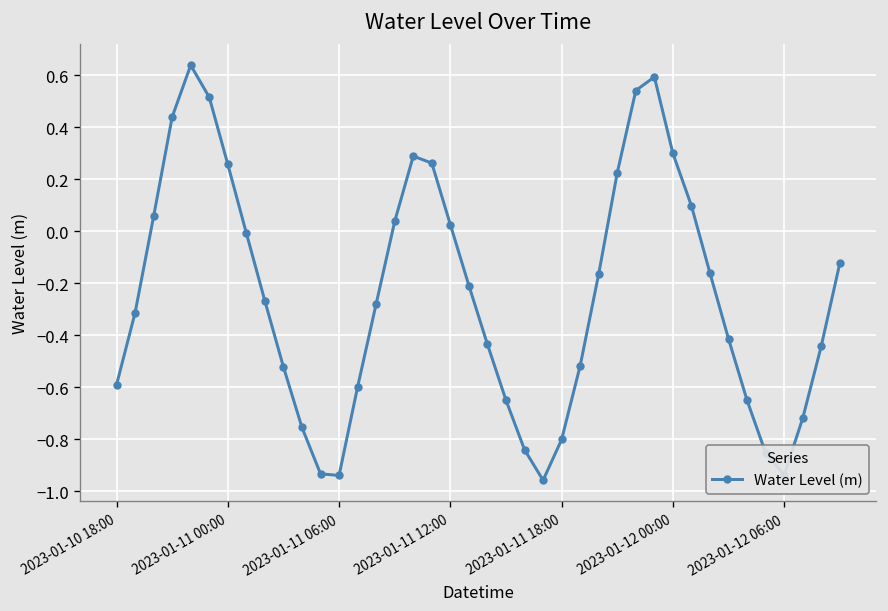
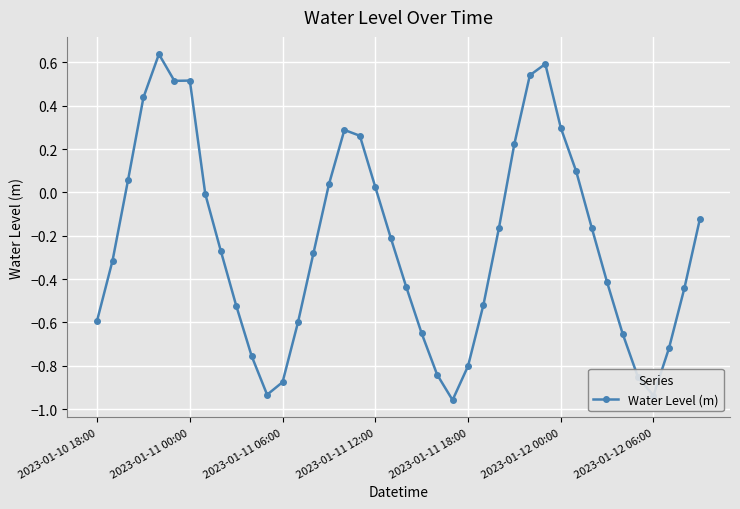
  {
    "2023-01-10 18:00": -0.59,
-   "2023-01-11 00:00": 0.26,
-   "2023-01-11 06:00": -0.94,
+   "2023-01-11 00:00": 0.52,
+   "2023-01-11 06:00": -0.88,
    "2023-01-11 12:00": 0.02,
    "2023-01-11 18:00": -0.80,
    "2023-01-12 00:00": 0.30
  }
